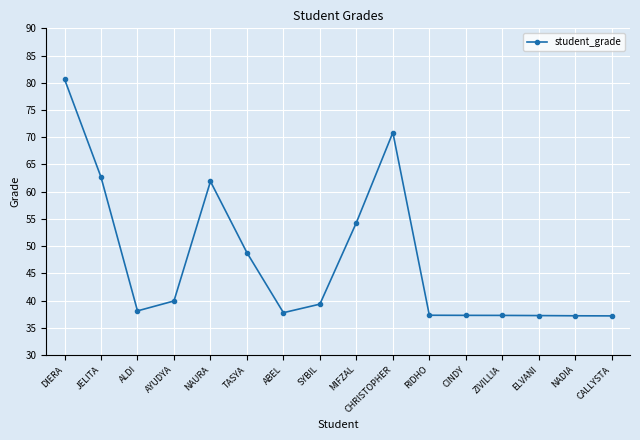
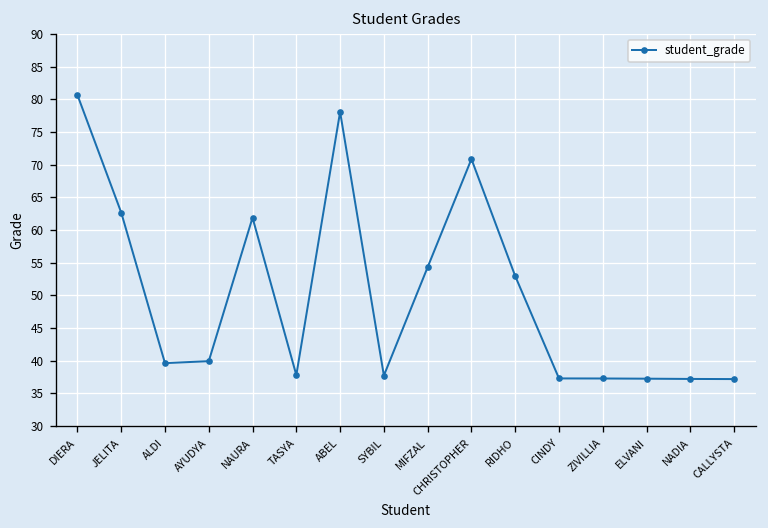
  {
    "DIERA": 81,
    "JELITA": 63,
-   "ALDI": 38,
+   "ALDI": 40,
    "AYUDYA": 40,
    "NAURA": 62,
-   "TASYA": 49,
-   "ABEL": 38,
-   "SYBIL": 39,
+   "TASYA": 38,
+   "ABEL": 78,
+   "SYBIL": 38,
    "MIFZAL": 54,
    "CHRISTOPHER": 71,
-   "RIDHO": 37,
+   "RIDHO": 53,
    "CINDY": 37,
    "ZIVILLIA": 37,
    "ELVANI": 37,
    "NADIA": 37,
    "CALLYSTA": 37
  }
